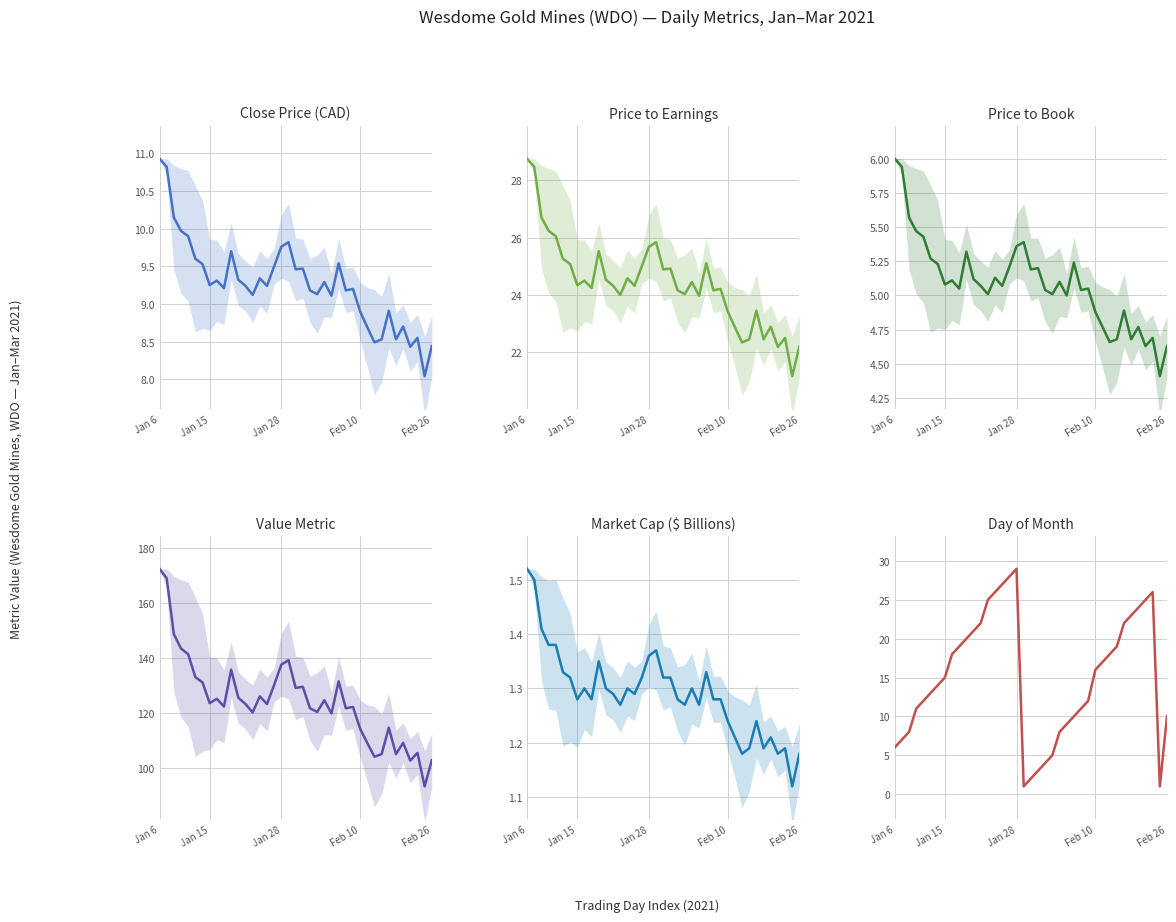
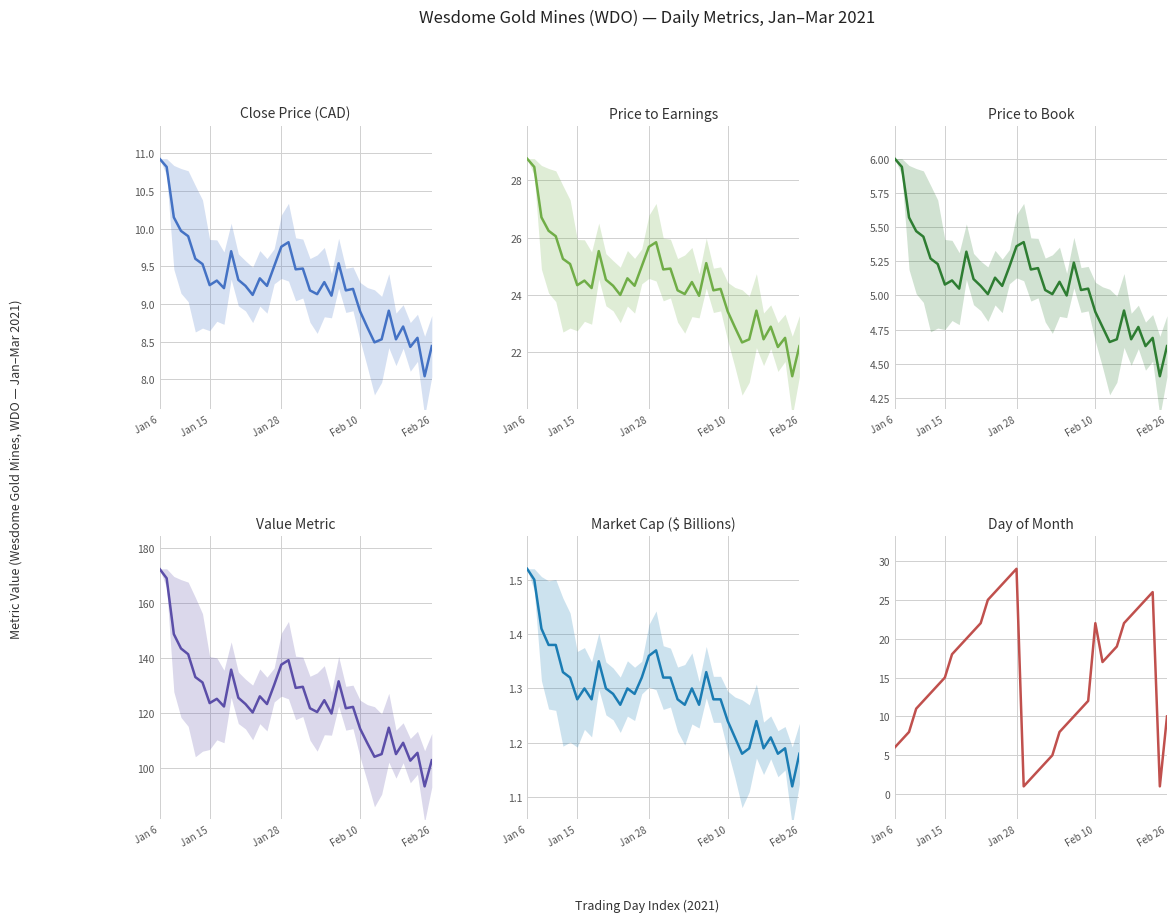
  {
    "Day of Month": {
      "Jan 6": 6,
      "Jan 15": 15,
      "Jan 28": 29,
-     "Feb 10": 16,
+     "Feb 10": 22,
      "Feb 26": 10
    }
  }
